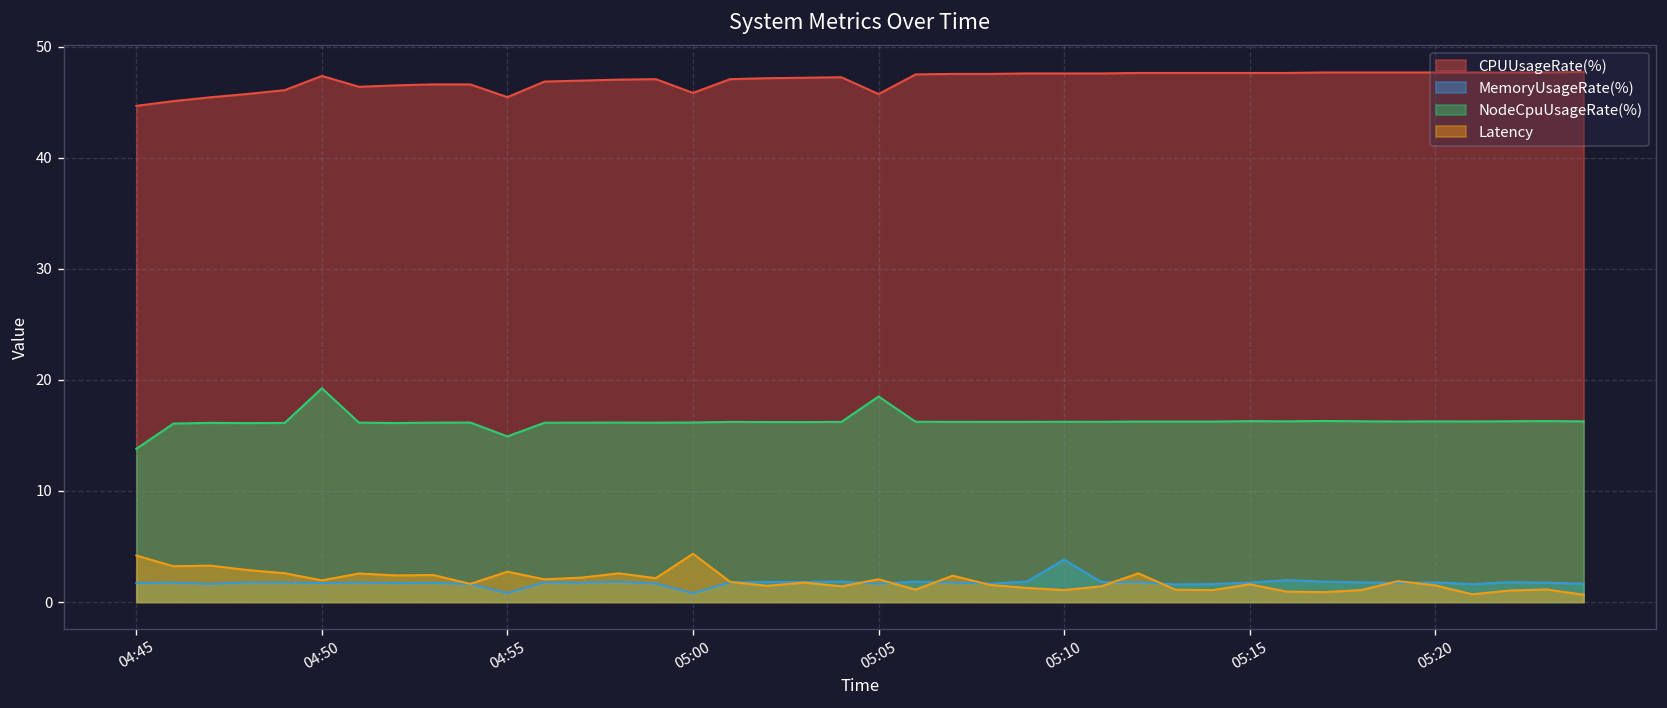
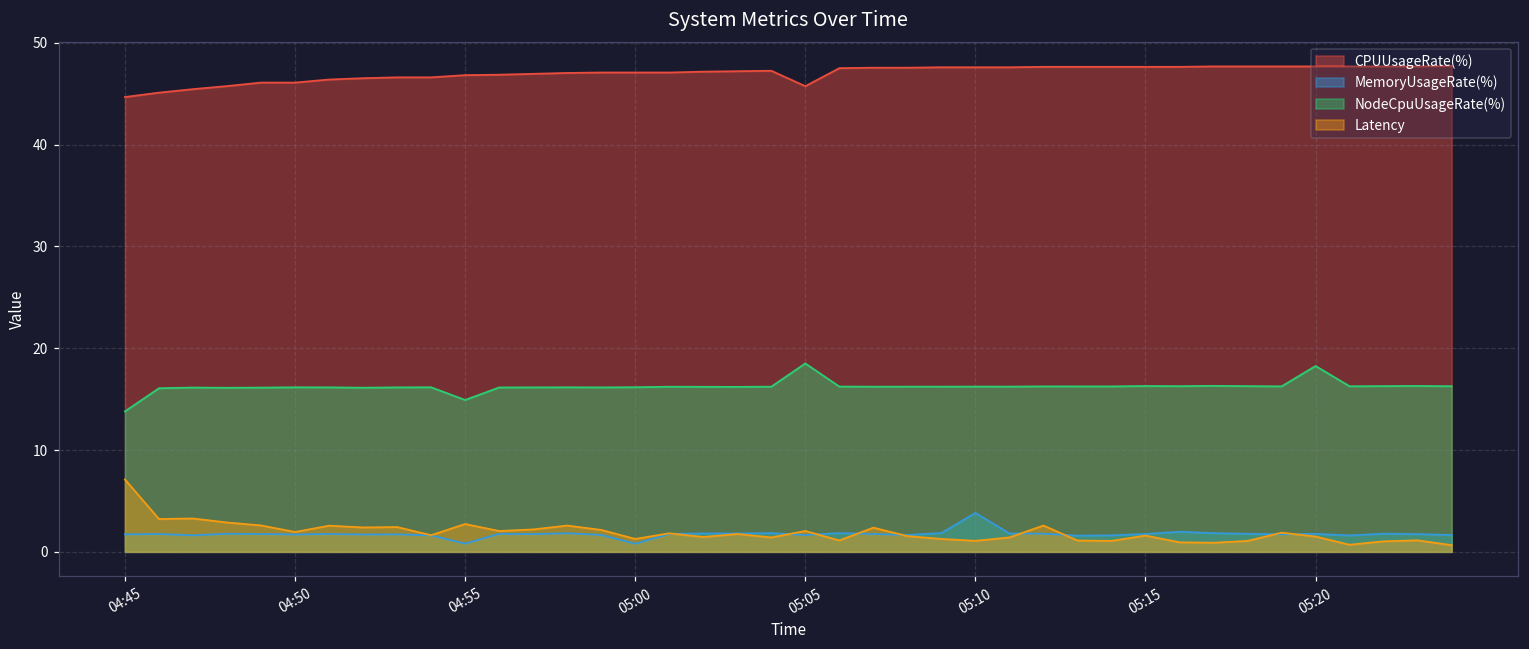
  {
    "CPUUsageRate(%)": {
      "04:45": 45,
-     "04:50": 47,
-     "04:55": 45,
-     "05:00": 46,
+     "04:50": 46,
+     "04:55": 47,
+     "05:00": 47,
      "05:05": 46,
      "05:10": 48,
      "05:15": 48
    },
    "MemoryUsageRate(%)": {
      "04:45": 2,
      "04:55": 1,
      "05:00": 1,
      "05:05": 2,
      "05:10": 4
    },
    "NodeCpuUsageRate(%)": {
      "04:45": 14,
-     "04:50": 19,
+     "04:50": 16,
      "04:55": 15,
      "05:00": 16,
      "05:05": 19,
      "05:10": 16,
      "05:15": 16,
-     "05:20": 16
+     "05:20": 18
    },
    "Latency": {
-     "04:45": 4,
+     "04:45": 7,
      "04:55": 3,
-     "05:00": 4,
+     "05:00": 1,
      "05:05": 2,
      "05:10": 1
    }
  }
